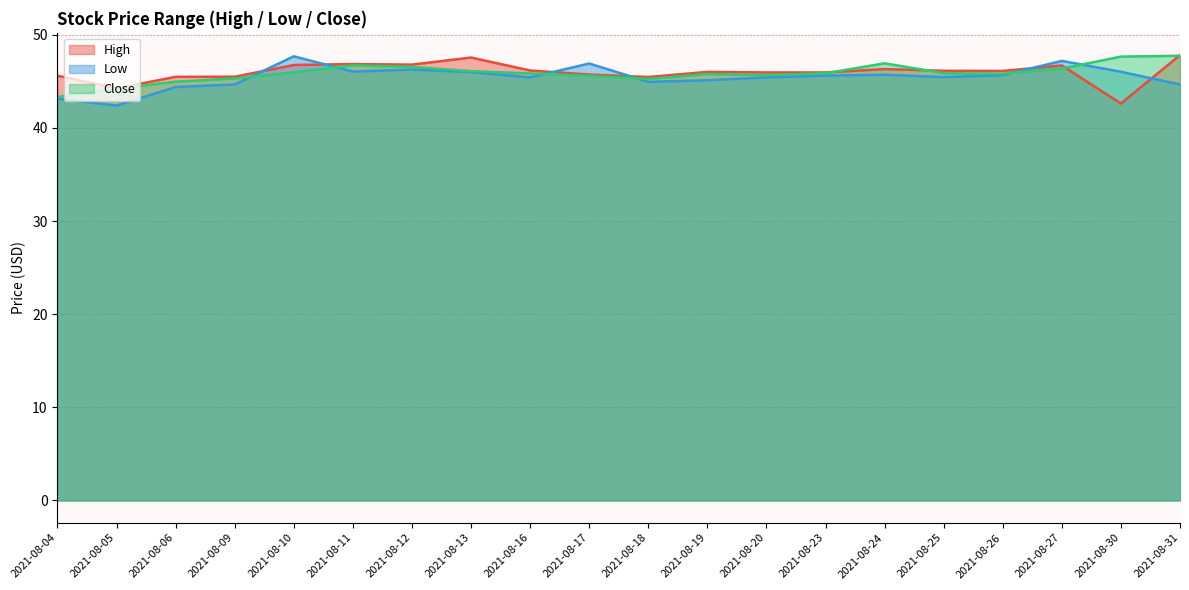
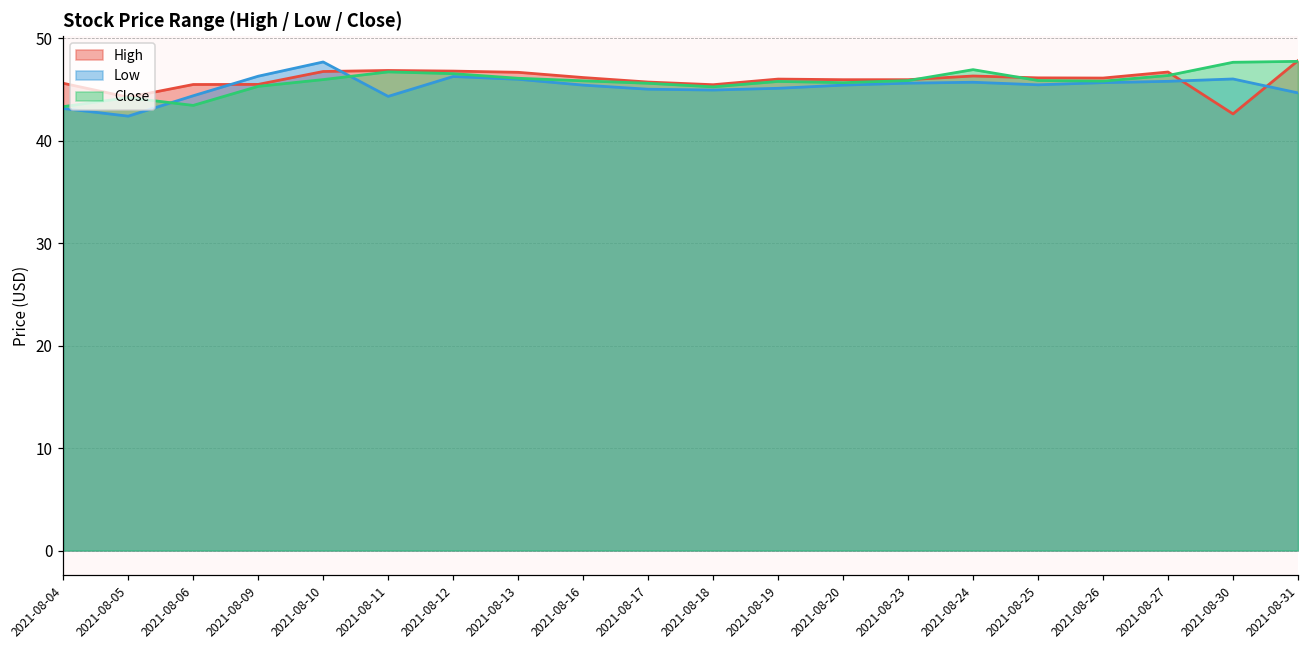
  {
    "High": {
      "2021-08-04": 46,
      "2021-08-06": 45,
      "2021-08-10": 47,
-     "2021-08-13": 48,
+     "2021-08-13": 47,
      "2021-08-16": 46,
      "2021-08-20": 46,
      "2021-08-24": 46,
      "2021-08-26": 46,
      "2021-08-27": 47,
      "2021-08-30": 43
    },
    "Low": {
      "2021-08-05": 42,
      "2021-08-06": 44,
-     "2021-08-09": 45,
+     "2021-08-09": 46,
      "2021-08-10": 48,
-     "2021-08-11": 46,
+     "2021-08-11": 44,
      "2021-08-12": 46,
      "2021-08-16": 45,
-     "2021-08-17": 47,
+     "2021-08-17": 45,
      "2021-08-18": 45,
      "2021-08-19": 45,
      "2021-08-24": 46,
      "2021-08-25": 45,
-     "2021-08-27": 47,
+     "2021-08-27": 46,
      "2021-08-30": 46,
      "2021-08-31": 45
    },
    "Close": {
-     "2021-08-06": 45,
+     "2021-08-06": 43,
      "2021-08-10": 46,
      "2021-08-16": 46,
      "2021-08-24": 47,
      "2021-08-27": 46,
      "2021-08-30": 48
    }
  }
